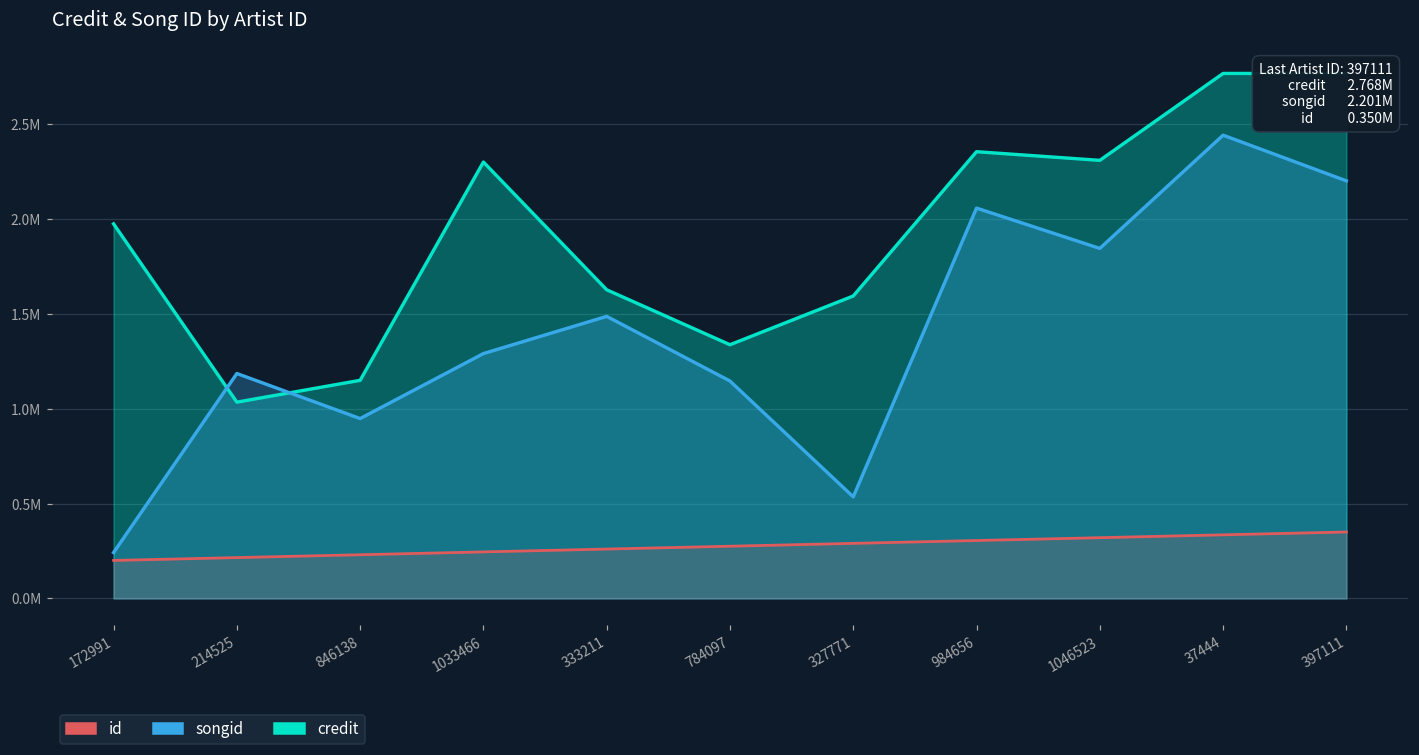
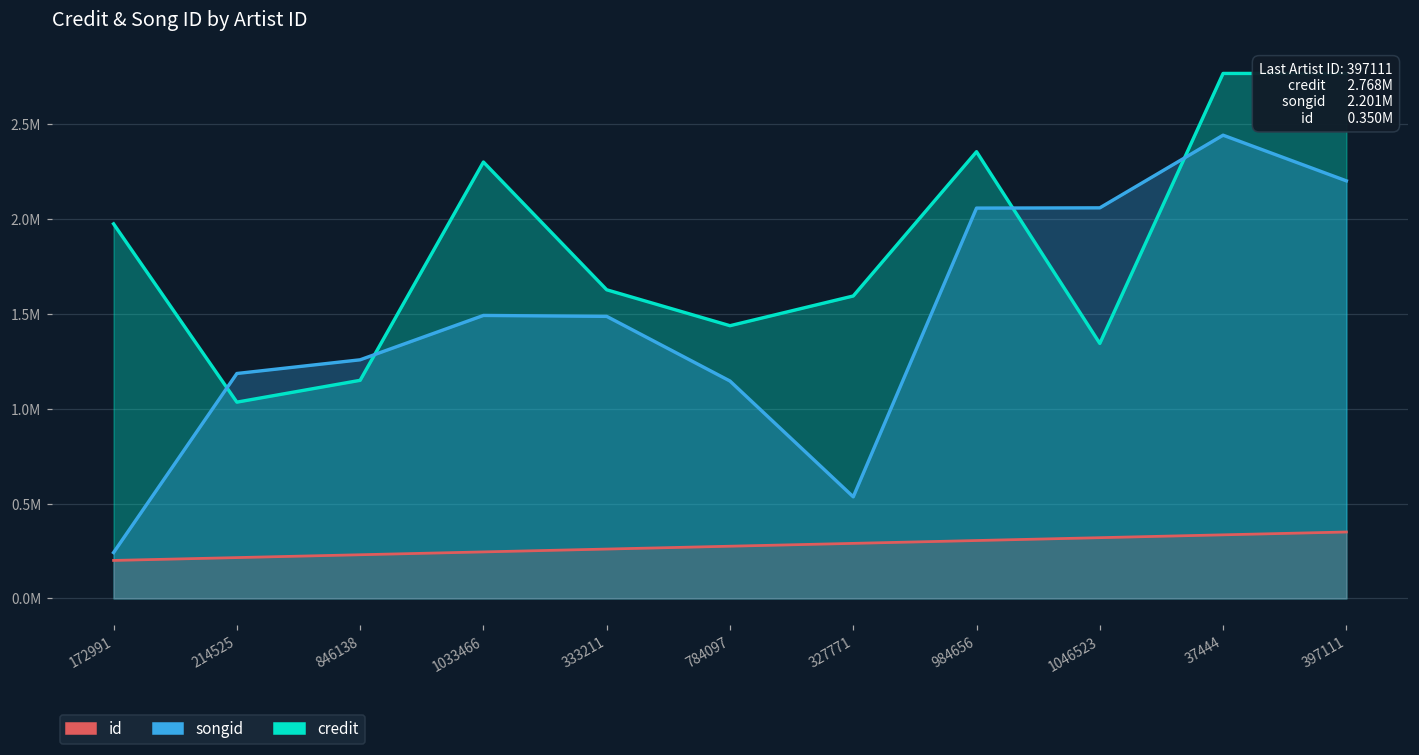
  {
    "credit": {
      "172991": 1970000,
      "214525": 1030000,
      "846138": 1150000,
      "1033466": 2300000,
      "333211": 1630000,
-     "784097": 1340000,
+     "784097": 1440000,
      "327771": 1590000,
      "984656": 2360000,
-     "1046523": 2310000,
+     "1046523": 1340000,
      "37444": 2770000
    },
    "songid": {
      "172991": 240000,
      "214525": 1190000,
-     "846138": 950000,
-     "1033466": 1290000,
+     "846138": 1260000,
+     "1033466": 1490000,
      "333211": 1490000,
      "784097": 1150000,
      "327771": 540000,
      "984656": 2060000,
-     "1046523": 1850000,
+     "1046523": 2060000,
      "37444": 2440000,
      "397111": 2200000
    },
    "id": {
      "172991": 200000,
      "214525": 220000,
      "846138": 230000,
      "1033466": 250000,
      "333211": 260000,
      "784097": 280000,
      "327771": 290000,
      "984656": 310000,
      "1046523": 320000,
      "37444": 340000,
      "397111": 350000
    }
  }
